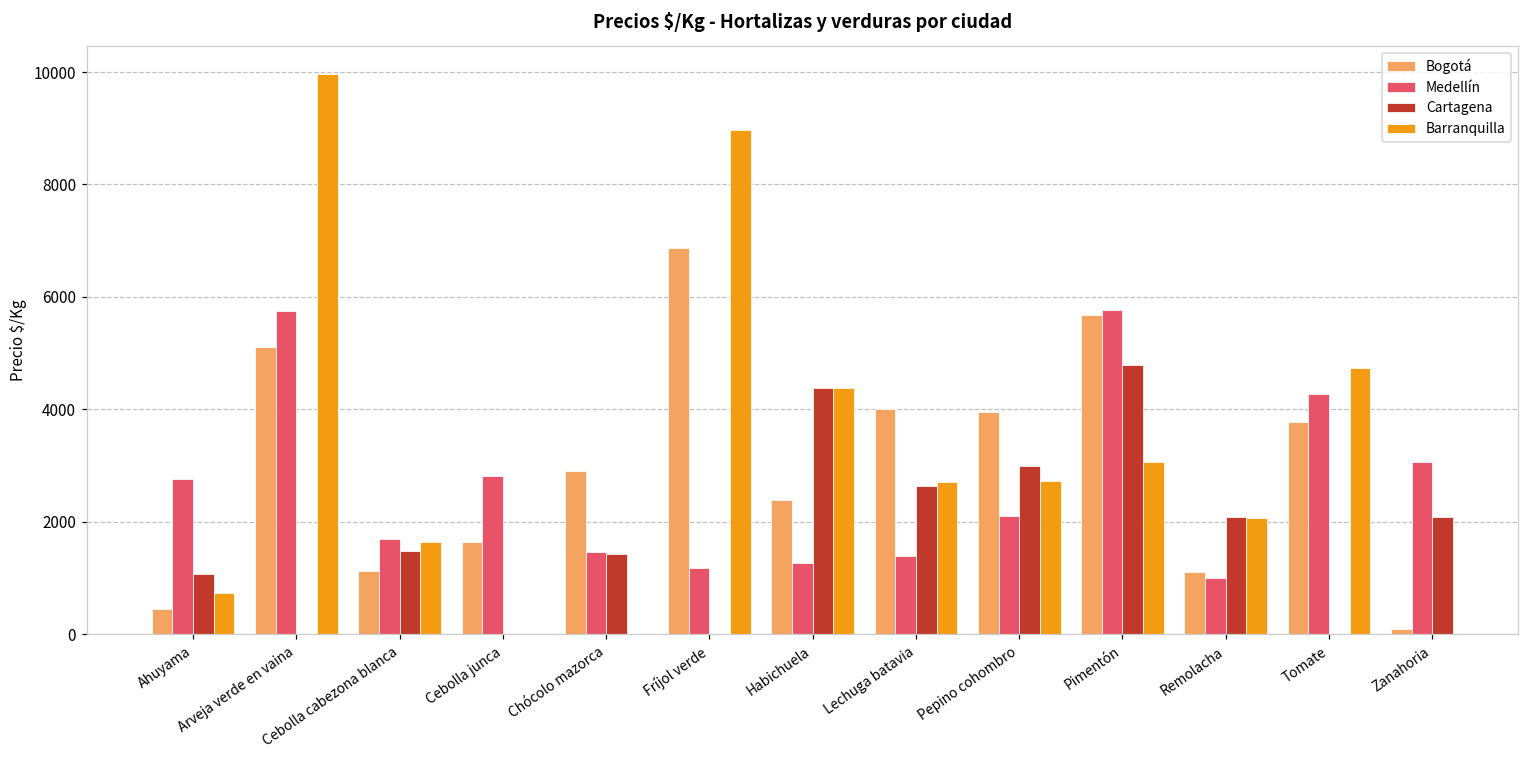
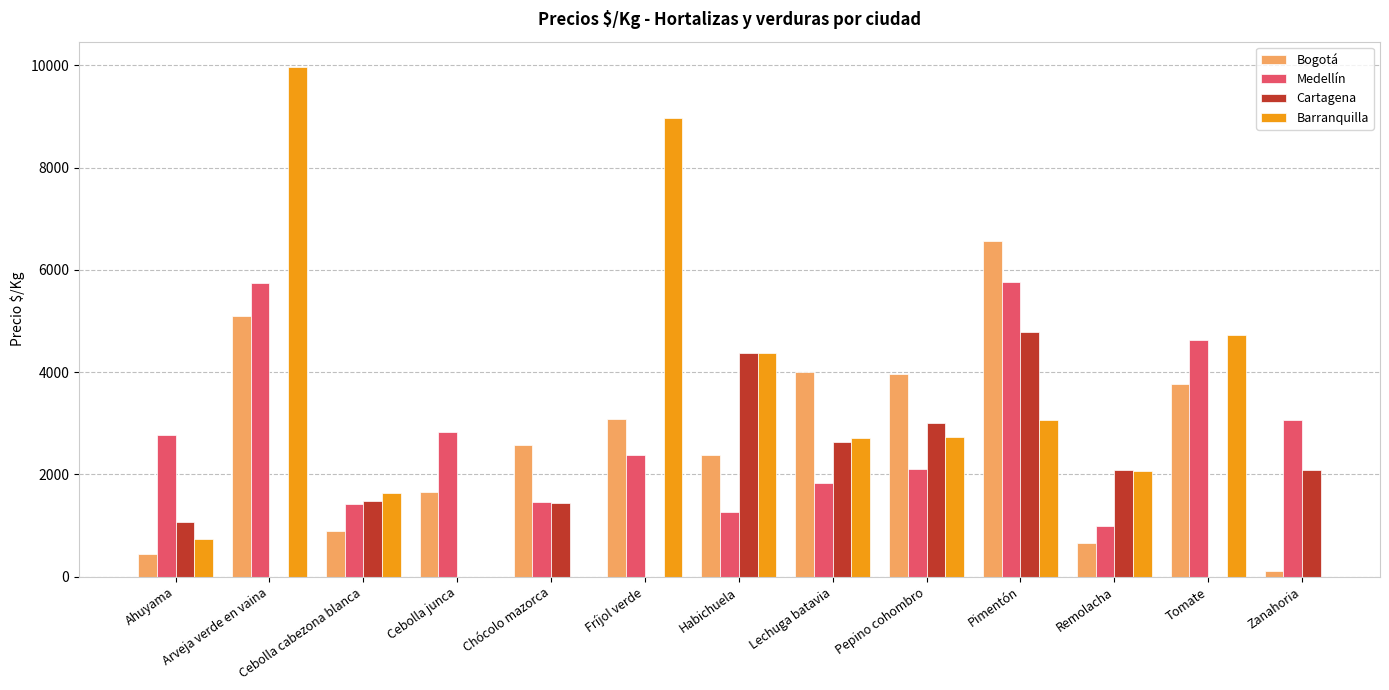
  {
    "Bogotá": {
      "Ahuyama": 500,
      "Arveja verde en vaina": 5100,
-     "Cebolla cabezona blanca": 1100,
+     "Cebolla cabezona blanca": 900,
      "Cebolla junca": 1700,
-     "Chócolo mazorca": 2900,
-     "Fríjol verde": 6900,
+     "Chócolo mazorca": 2600,
+     "Fríjol verde": 3100,
      "Habichuela": 2400,
      "Lechuga batavia": 4000,
      "Pepino cohombro": 4000,
-     "Pimentón": 5700,
-     "Remolacha": 1100,
+     "Pimentón": 6600,
+     "Remolacha": 700,
      "Tomate": 3800,
      "Zanahoria": 100
    },
    "Medellín": {
      "Ahuyama": 2800,
      "Arveja verde en vaina": 5800,
-     "Cebolla cabezona blanca": 1700,
+     "Cebolla cabezona blanca": 1400,
      "Cebolla junca": 2800,
      "Chócolo mazorca": 1500,
-     "Fríjol verde": 1200,
+     "Fríjol verde": 2400,
      "Habichuela": 1300,
-     "Lechuga batavia": 1400,
+     "Lechuga batavia": 1800,
      "Pepino cohombro": 2100,
      "Pimentón": 5800,
      "Remolacha": 1000,
-     "Tomate": 4300,
+     "Tomate": 4600,
      "Zanahoria": 3100
    }
  }
